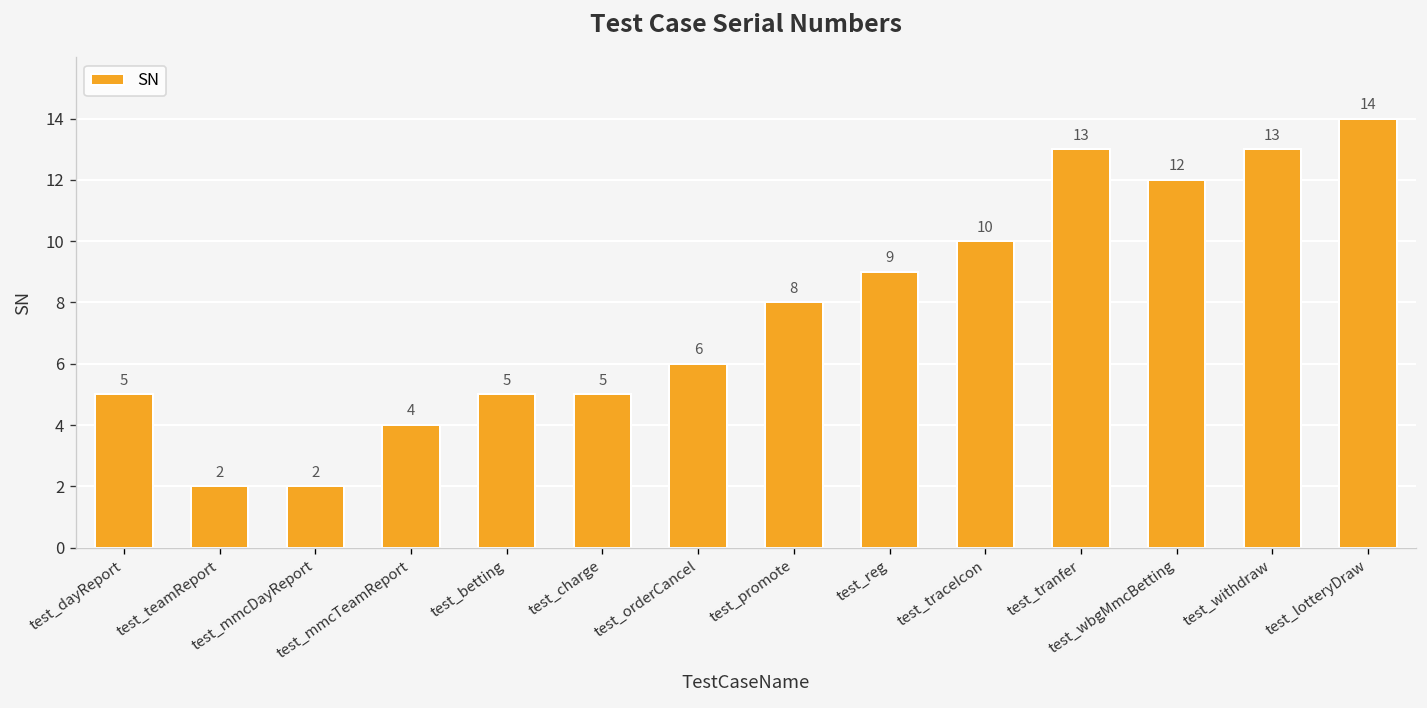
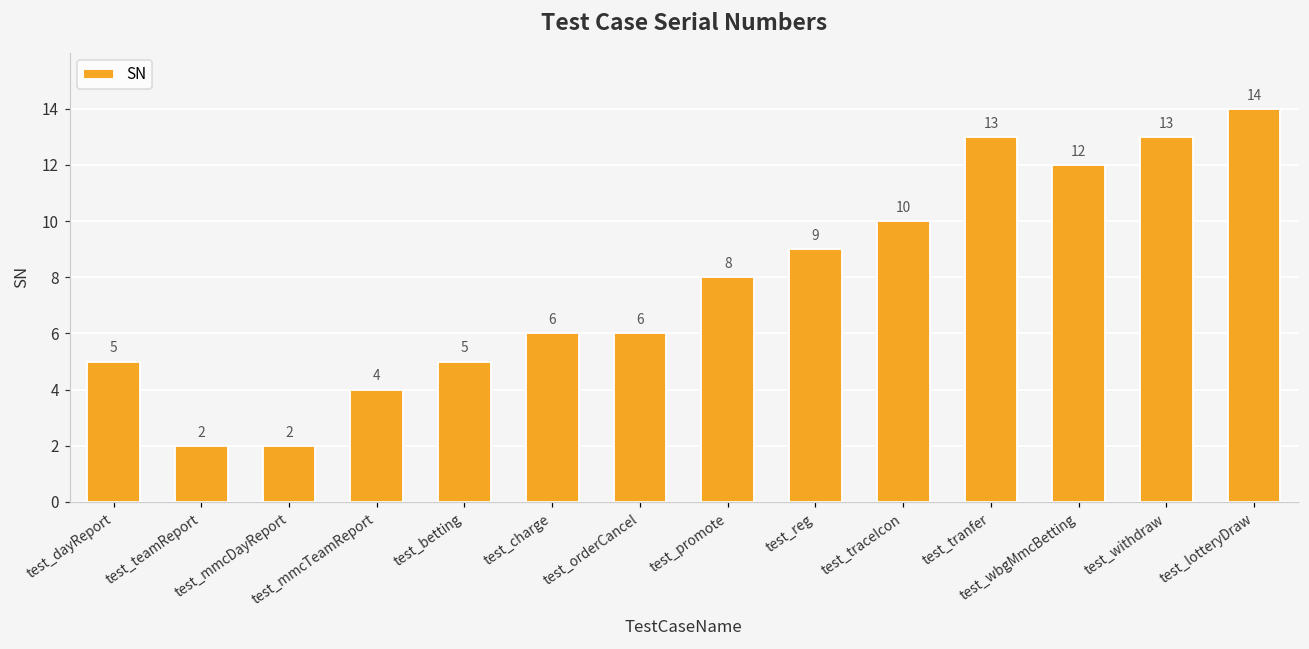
  {
    "test_dayReport": 5,
    "test_teamReport": 2,
    "test_mmcDayReport": 2,
    "test_mmcTeamReport": 4,
    "test_betting": 5,
-   "test_charge": 5,
+   "test_charge": 6,
    "test_orderCancel": 6,
    "test_promote": 8,
    "test_reg": 9,
    "test_traceIcon": 10,
    "test_tranfer": 13,
    "test_wbgMmcBetting": 12,
    "test_withdraw": 13,
    "test_lotteryDraw": 14
  }
